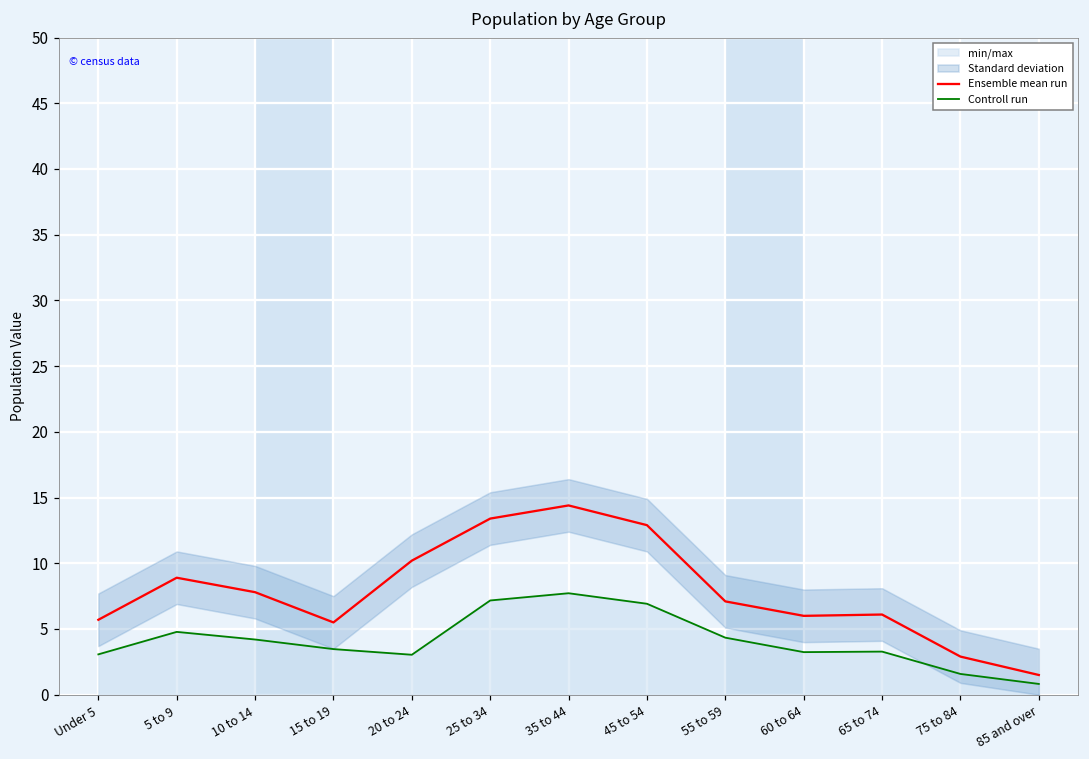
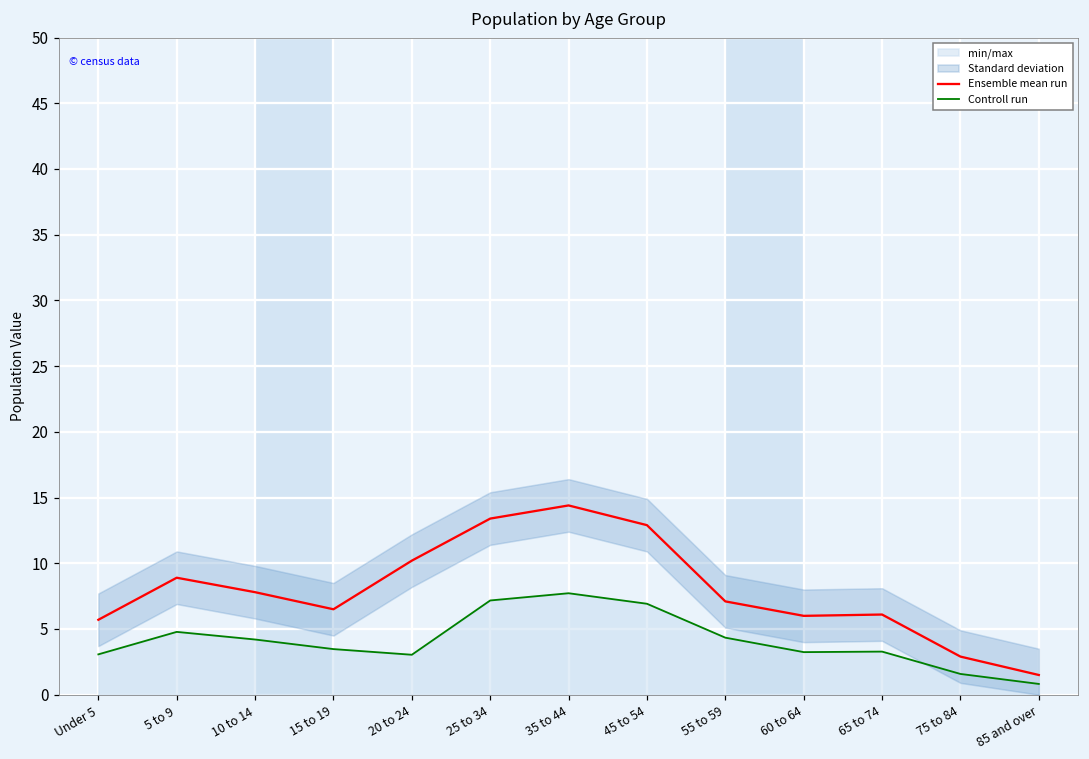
  {
    "Ensemble mean run": {
      "Under 5": 5.7,
      "5 to 9": 8.9,
      "10 to 14": 7.8,
-     "15 to 19": 5.5,
+     "15 to 19": 6.5,
      "20 to 24": 10.2,
      "25 to 34": 13.4,
      "35 to 44": 14.4,
      "45 to 54": 12.9,
      "55 to 59": 7.1,
      "60 to 64": 6.0,
      "65 to 74": 6.1,
      "75 to 84": 2.9,
      "85 and over": 1.5
    }
  }
